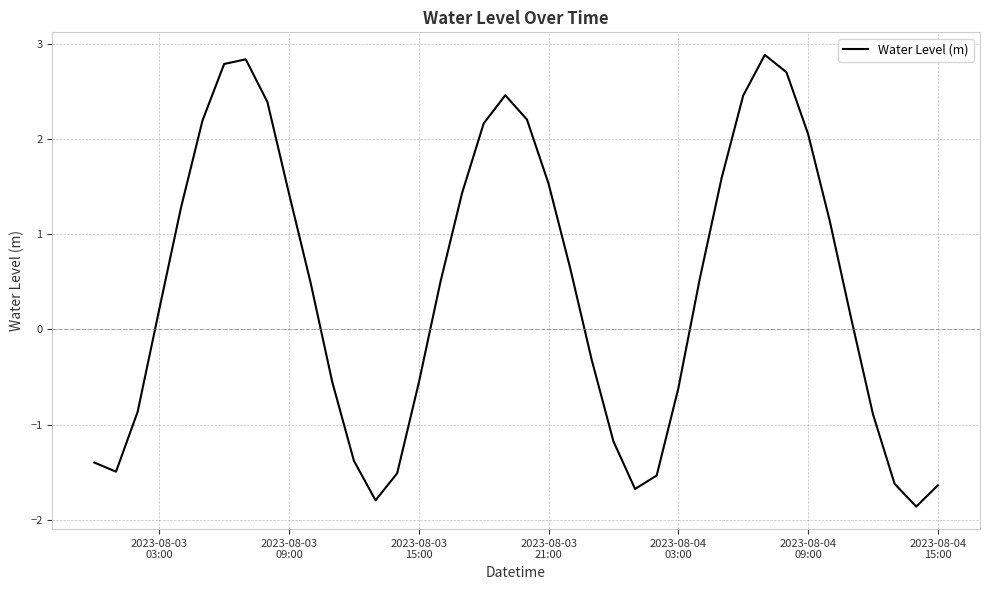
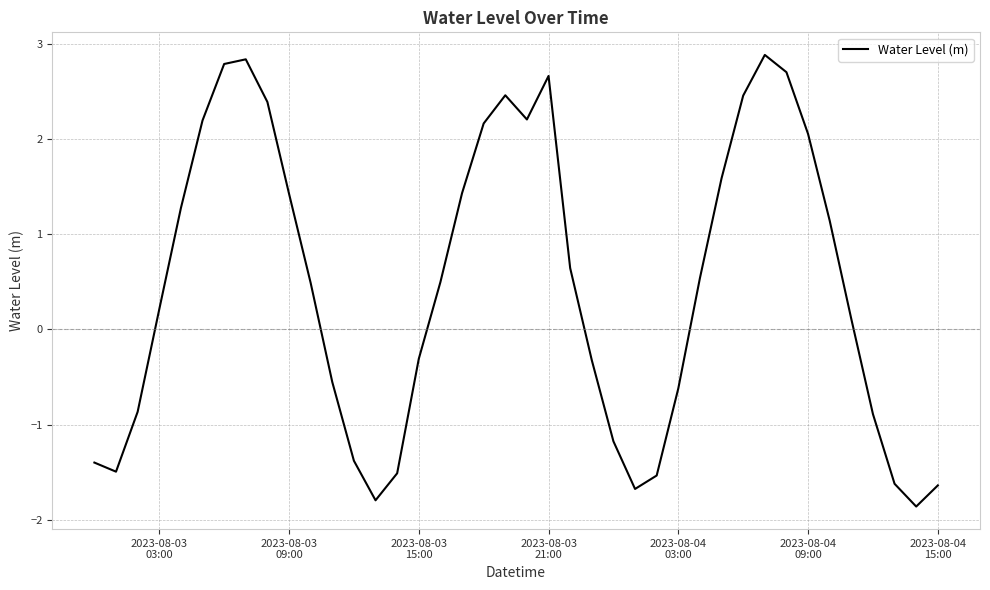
  {
    "2023-08-03 03:00": 0.2,
    "2023-08-03 09:00": 1.4,
-   "2023-08-03 15:00": -0.6,
-   "2023-08-03 21:00": 1.5,
+   "2023-08-03 15:00": -0.3,
+   "2023-08-03 21:00": 2.7,
    "2023-08-04 03:00": -0.6,
    "2023-08-04 09:00": 2.1,
    "2023-08-04 15:00": -1.6
  }
